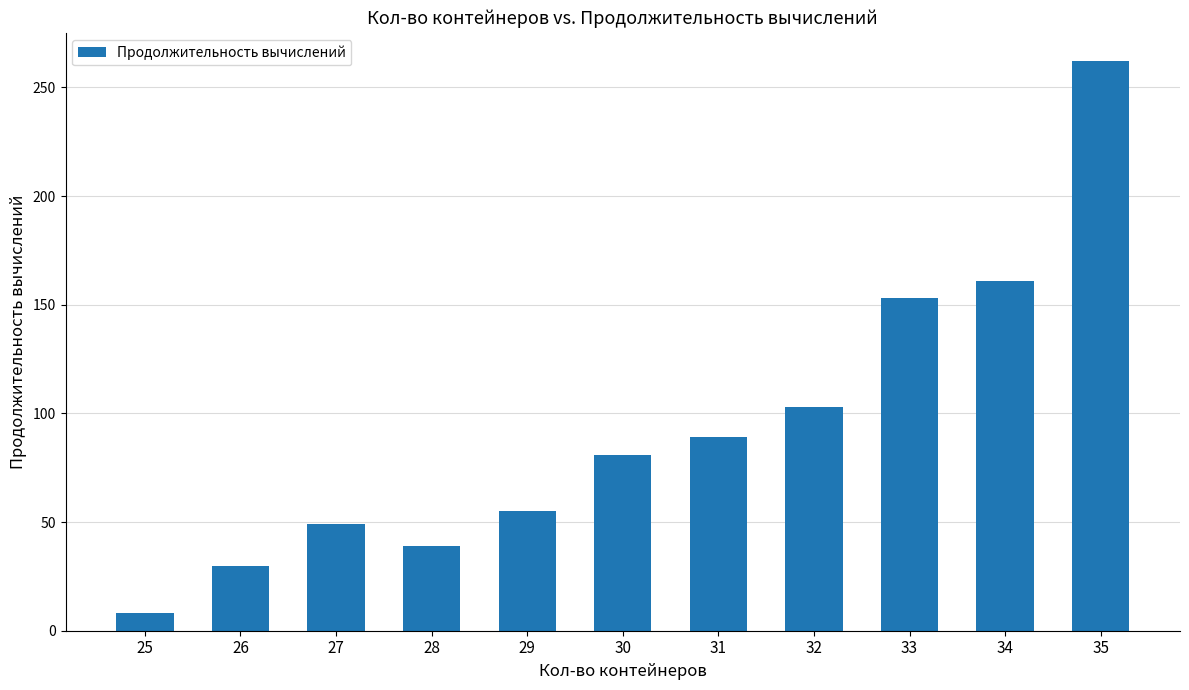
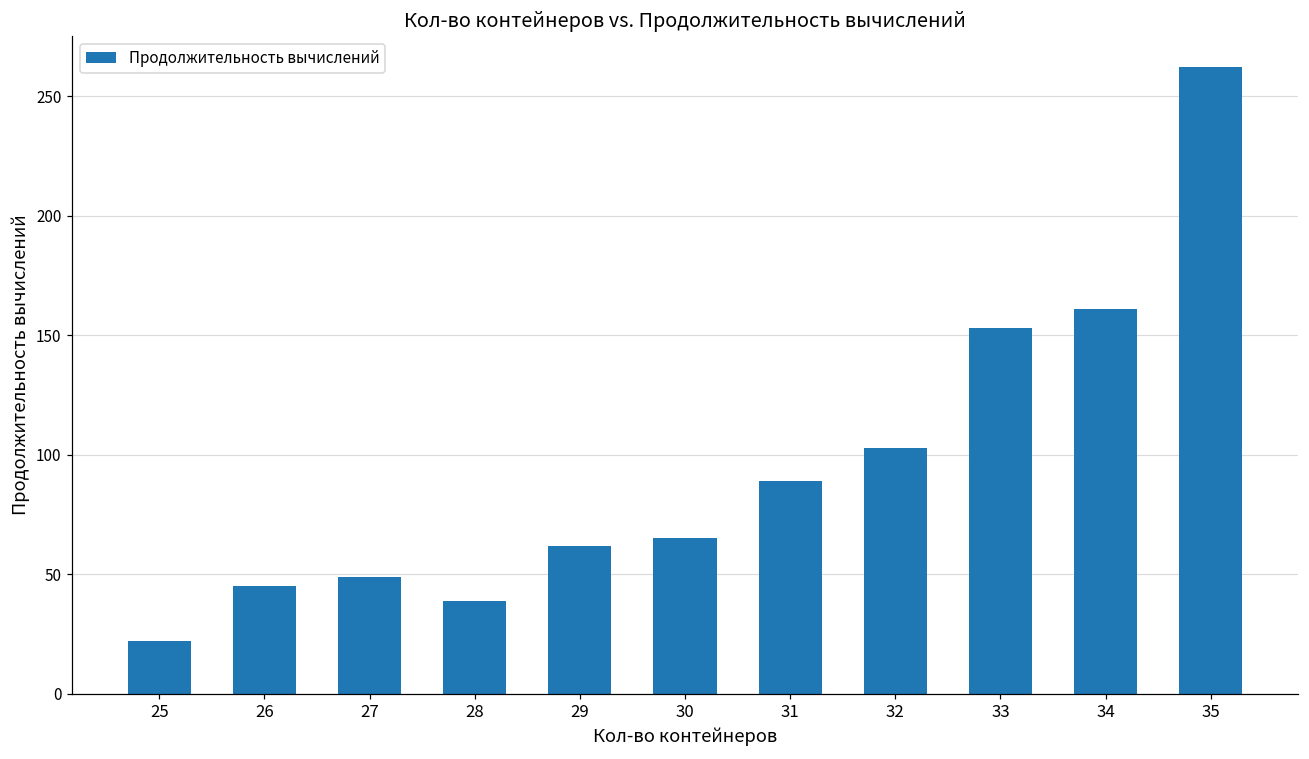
  {
-   "25": 8,
-   "26": 30,
+   "25": 22,
+   "26": 45,
    "27": 49,
    "28": 39,
-   "29": 55,
-   "30": 81,
+   "29": 62,
+   "30": 65,
    "31": 89,
    "32": 103,
    "33": 153,
    "34": 161,
    "35": 262
  }
